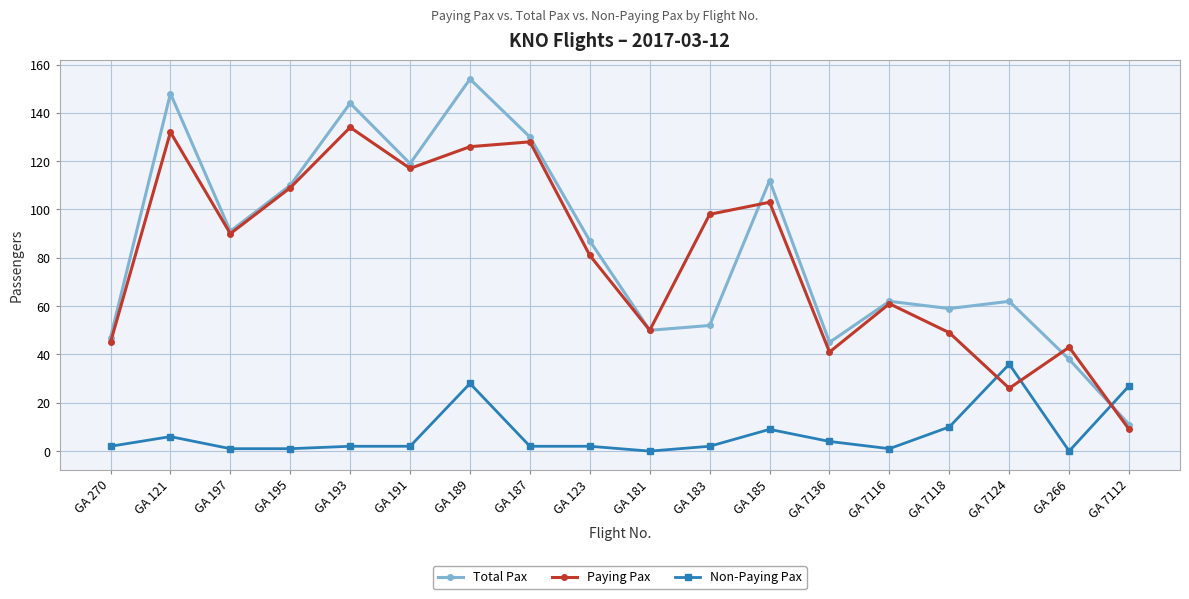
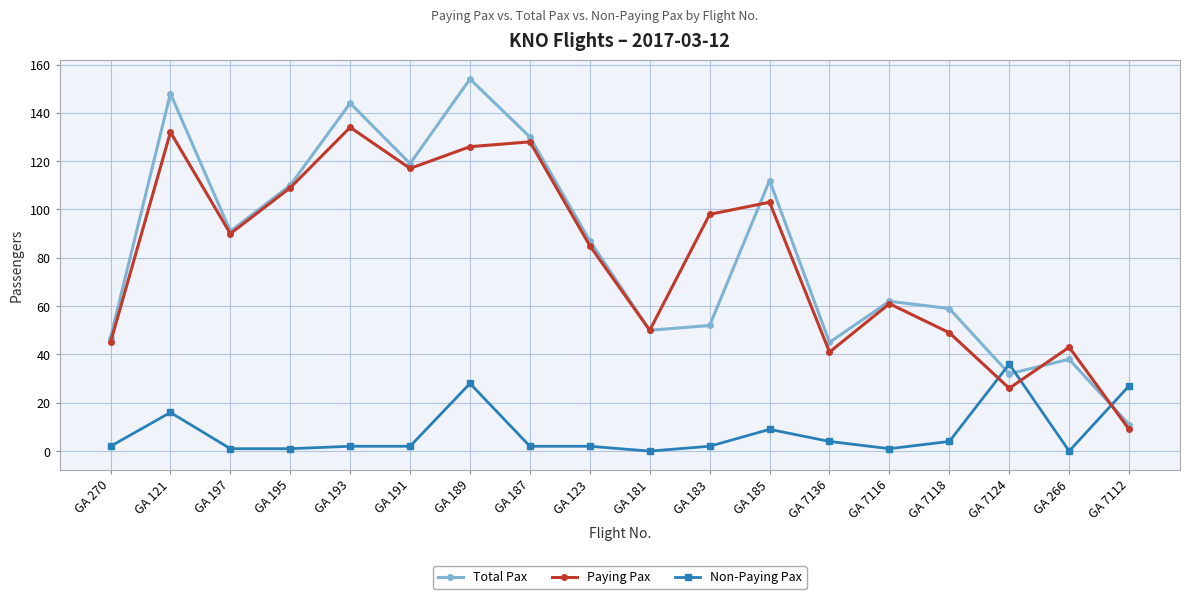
  {
    "Total Pax": {
      "GA 270": 47,
      "GA 121": 148,
      "GA 193": 144,
      "GA 191": 119,
      "GA 189": 154,
      "GA 187": 130,
      "GA 123": 87,
      "GA 183": 52,
      "GA 185": 112,
      "GA 7136": 45,
      "GA 7118": 59,
-     "GA 7124": 62,
+     "GA 7124": 32,
      "GA 266": 38,
      "GA 7112": 11
    },
    "Paying Pax": {
      "GA 270": 45,
      "GA 121": 132,
      "GA 193": 134,
      "GA 191": 117,
      "GA 189": 126,
      "GA 187": 128,
-     "GA 123": 81,
+     "GA 123": 85,
      "GA 183": 98,
      "GA 185": 103,
      "GA 7136": 41,
      "GA 7118": 49,
      "GA 7124": 26,
      "GA 266": 43,
      "GA 7112": 9
    },
    "Non-Paying Pax": {
      "GA 270": 2,
-     "GA 121": 6,
+     "GA 121": 16,
      "GA 197": 1,
      "GA 195": 1,
      "GA 193": 2,
      "GA 191": 2,
      "GA 189": 28,
      "GA 187": 2,
      "GA 123": 2,
      "GA 181": 0,
      "GA 183": 2,
      "GA 185": 9,
      "GA 7136": 4,
      "GA 7116": 1,
-     "GA 7118": 10,
+     "GA 7118": 4,
      "GA 7124": 36,
      "GA 266": 0,
      "GA 7112": 27
    }
  }
